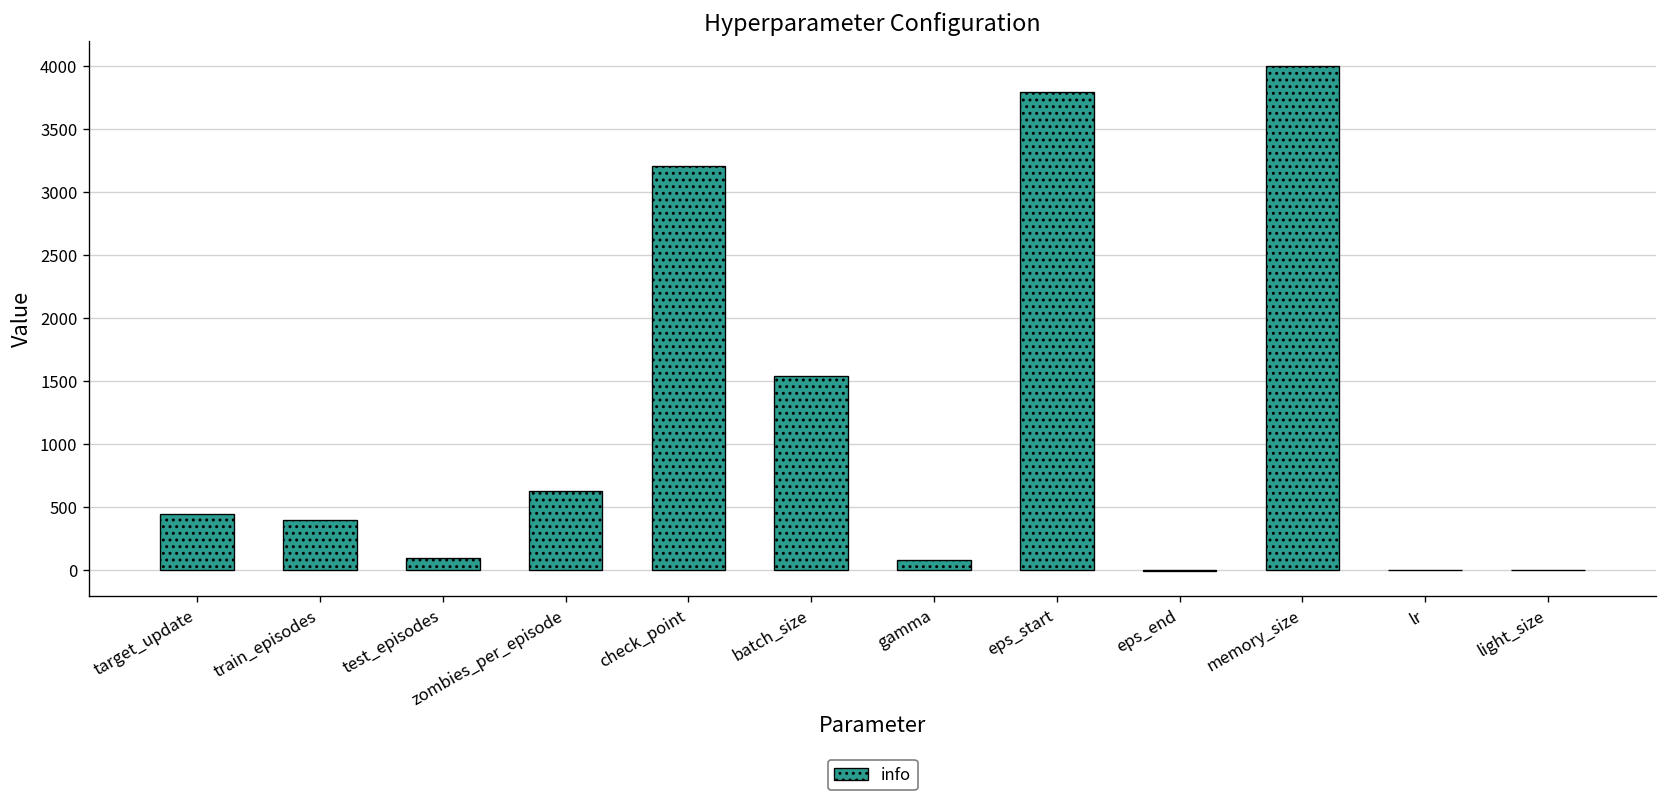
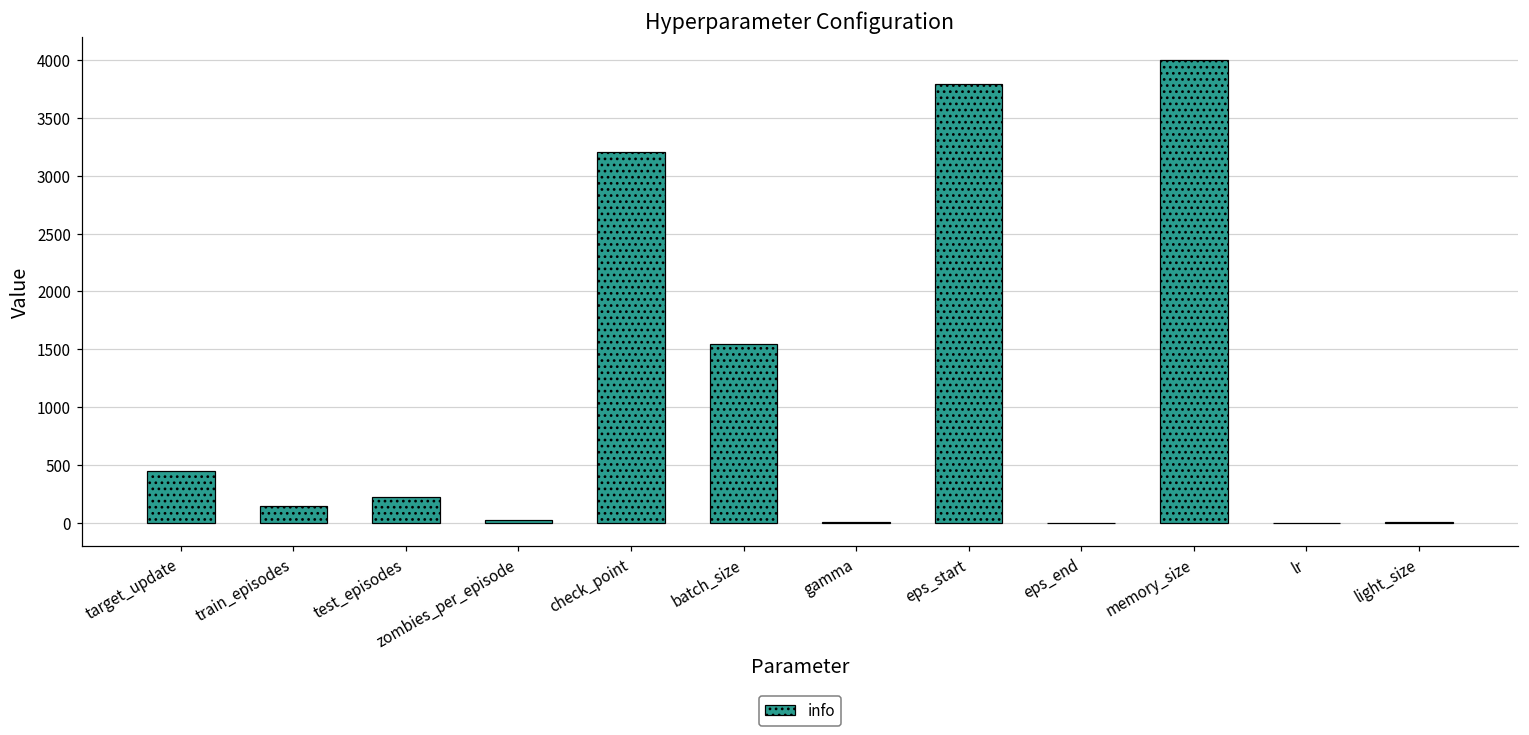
  {
    "target_update": 450,
-   "train_episodes": 400,
-   "test_episodes": 100,
-   "zombies_per_episode": 630,
+   "train_episodes": 140,
+   "test_episodes": 220,
+   "zombies_per_episode": 20,
    "check_point": 3210,
    "batch_size": 1540,
-   "gamma": 80,
+   "gamma": 0,
    "eps_start": 3800,
    "memory_size": 4000
  }
